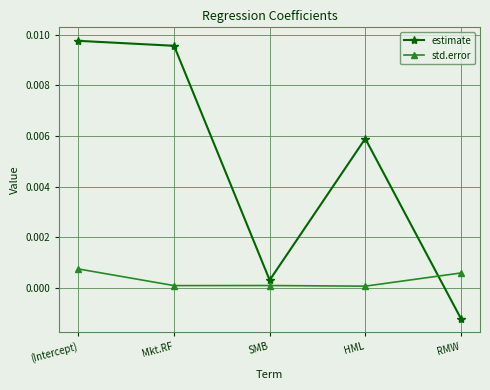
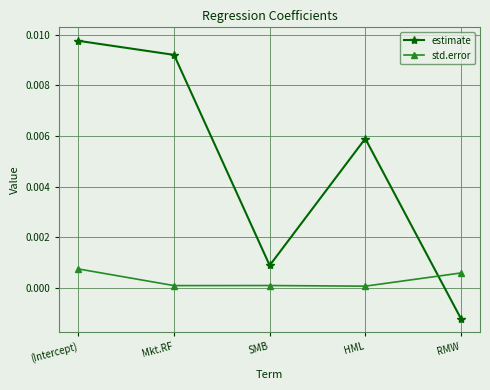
  {
    "estimate": {
      "(Intercept)": 0.0098,
-     "Mkt.RF": 0.0096,
-     "SMB": 0.0003,
+     "Mkt.RF": 0.0092,
+     "SMB": 0.0009,
      "HML": 0.0059,
      "RMW": -0.0012
    },
    "std.error": {
      "(Intercept)": 0.0007,
      "Mkt.RF": 0.0001,
      "SMB": 0.0001,
      "HML": 0.0001,
      "RMW": 0.0006
    }
  }
